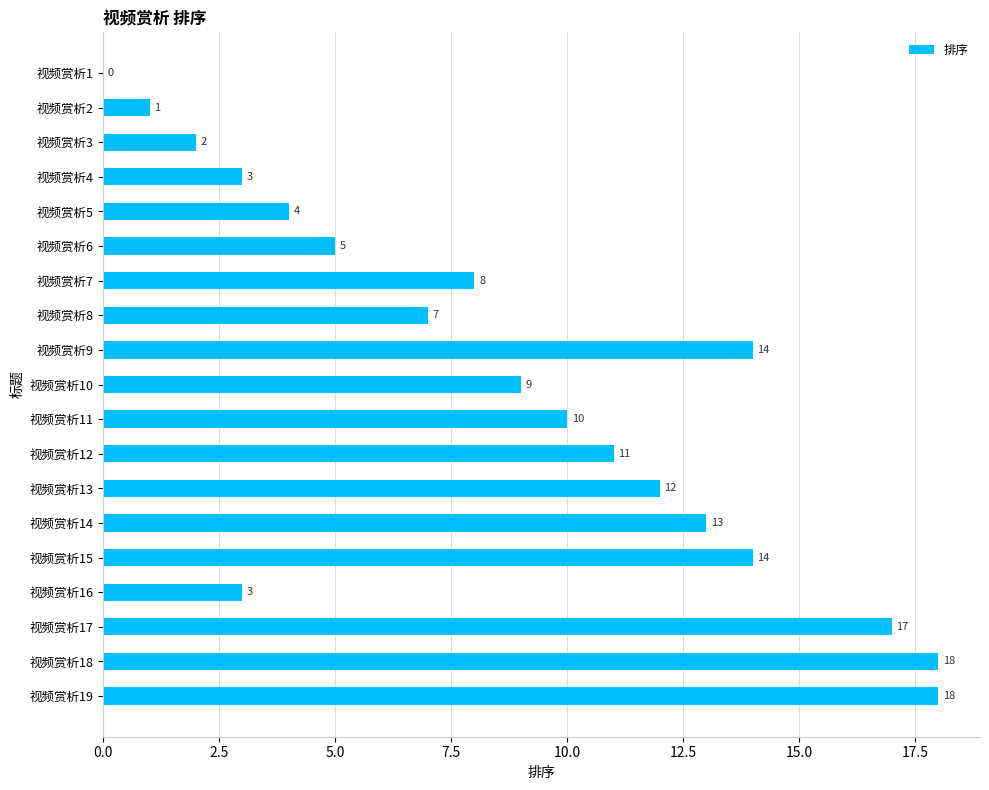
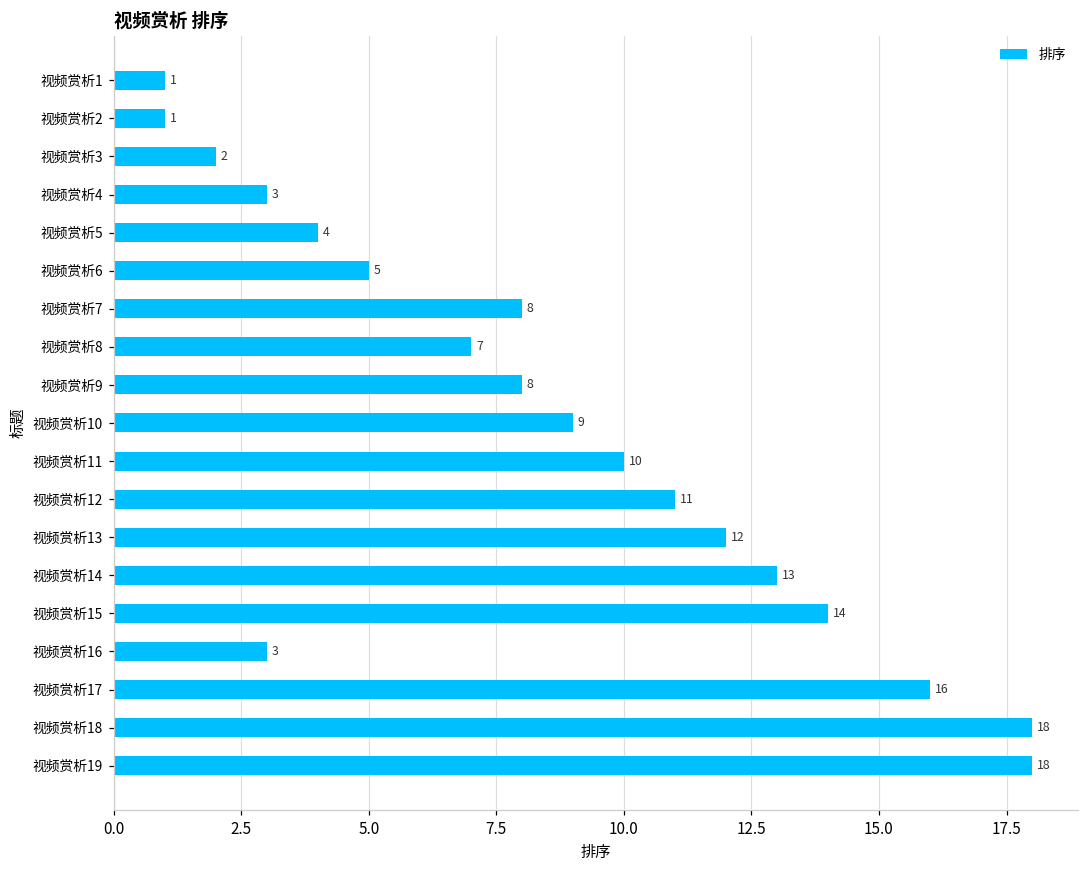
  {
-   "视频赏析1": 0,
+   "视频赏析1": 1,
    "视频赏析2": 1,
    "视频赏析3": 2,
    "视频赏析4": 3,
    "视频赏析5": 4,
    "视频赏析6": 5,
    "视频赏析7": 8,
    "视频赏析8": 7,
-   "视频赏析9": 14,
+   "视频赏析9": 8,
    "视频赏析10": 9,
    "视频赏析11": 10,
    "视频赏析12": 11,
    "视频赏析13": 12,
    "视频赏析14": 13,
    "视频赏析15": 14,
    "视频赏析16": 3,
-   "视频赏析17": 17,
+   "视频赏析17": 16,
    "视频赏析18": 18,
    "视频赏析19": 18
  }
